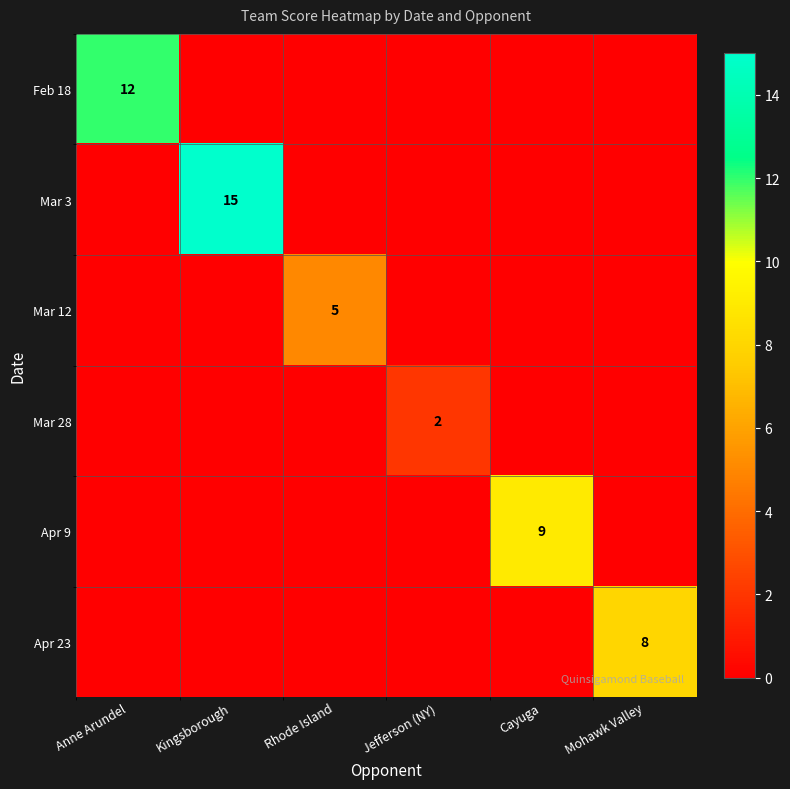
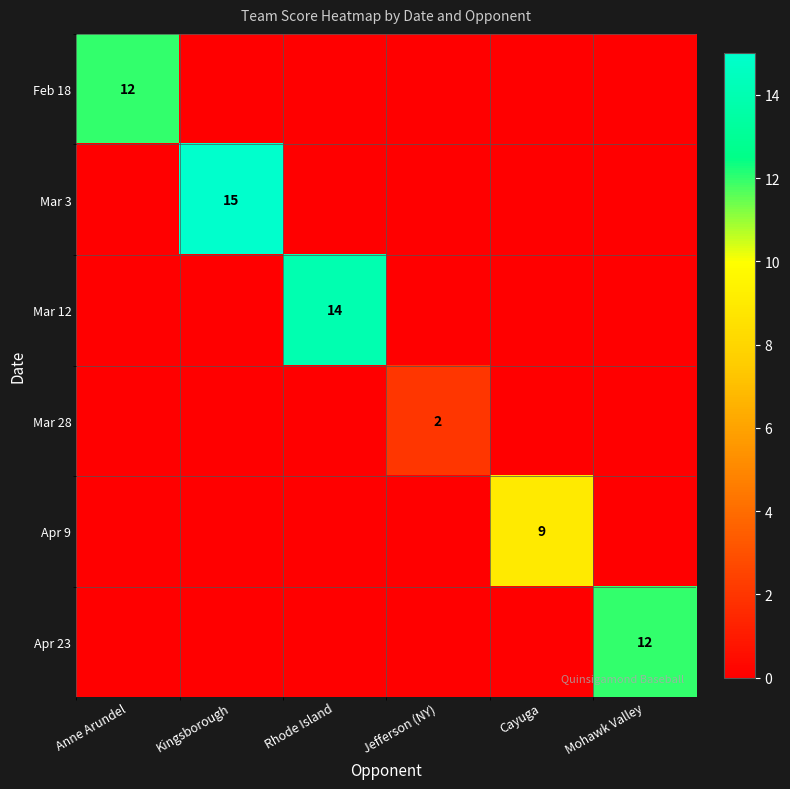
  {
    "Feb 18": {
      "Anne Arundel": 12
    },
    "Mar 3": {
      "Kingsborough": 15
    },
    "Mar 12": {
-     "Rhode Island": 5
+     "Rhode Island": 14
    },
    "Mar 28": {
      "Jefferson (NY)": 2
    },
    "Apr 9": {
      "Cayuga": 9
    },
    "Apr 23": {
-     "Mohawk Valley": 8
+     "Mohawk Valley": 12
    }
  }
